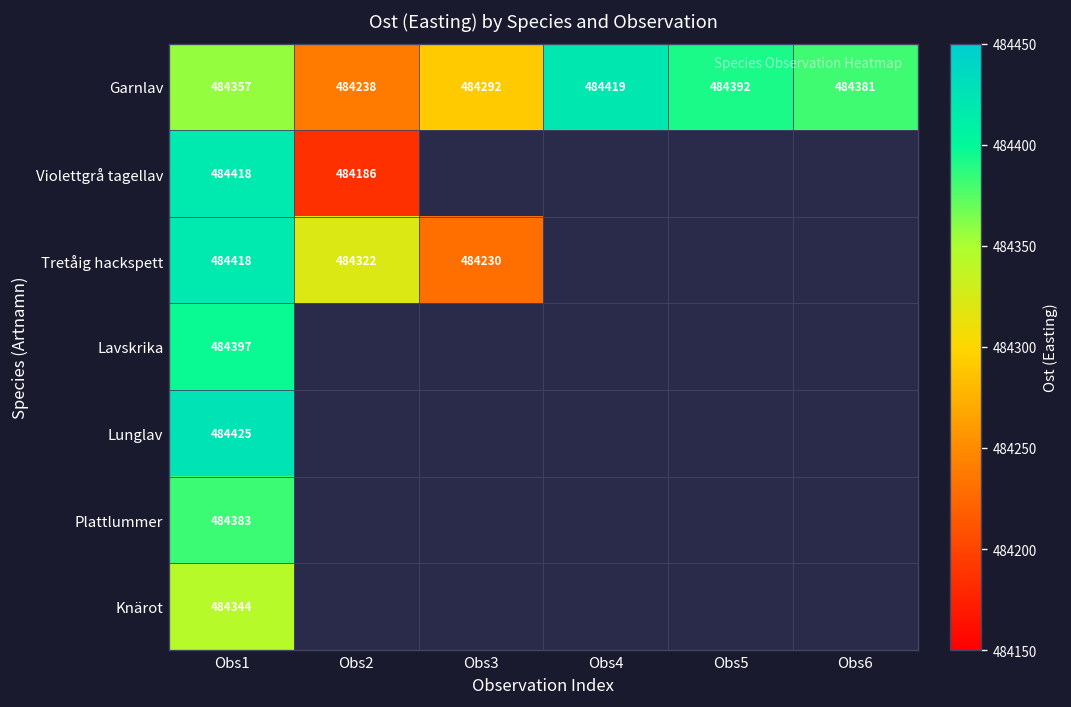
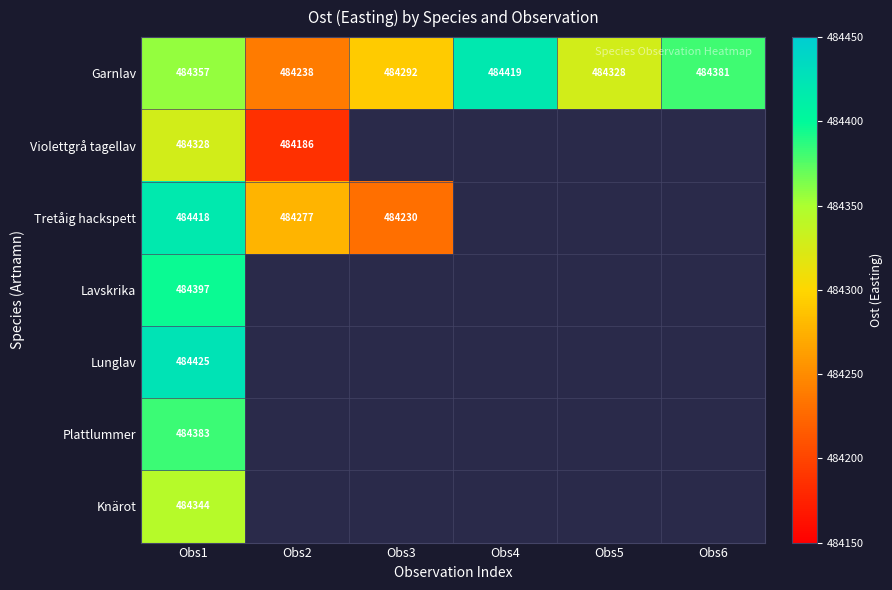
  {
    "Garnlav": {
      "Obs1": 484357,
      "Obs2": 484238,
      "Obs3": 484292,
      "Obs4": 484419,
-     "Obs5": 484392
+     "Obs5": 484328
    },
    "Violettgrå tagellav": {
-     "Obs1": 484418,
+     "Obs1": 484328,
      "Obs2": 484186
    },
    "Tretåig hackspett": {
      "Obs1": 484418,
-     "Obs2": 484322,
+     "Obs2": 484277,
      "Obs3": 484230
    },
    "Lavskrika": {
      "Obs1": 484397
    },
    "Lunglav": {
      "Obs1": 484425
    },
    "Plattlummer": {
      "Obs1": 484383
    },
    "Knärot": {
      "Obs1": 484344
    }
  }
